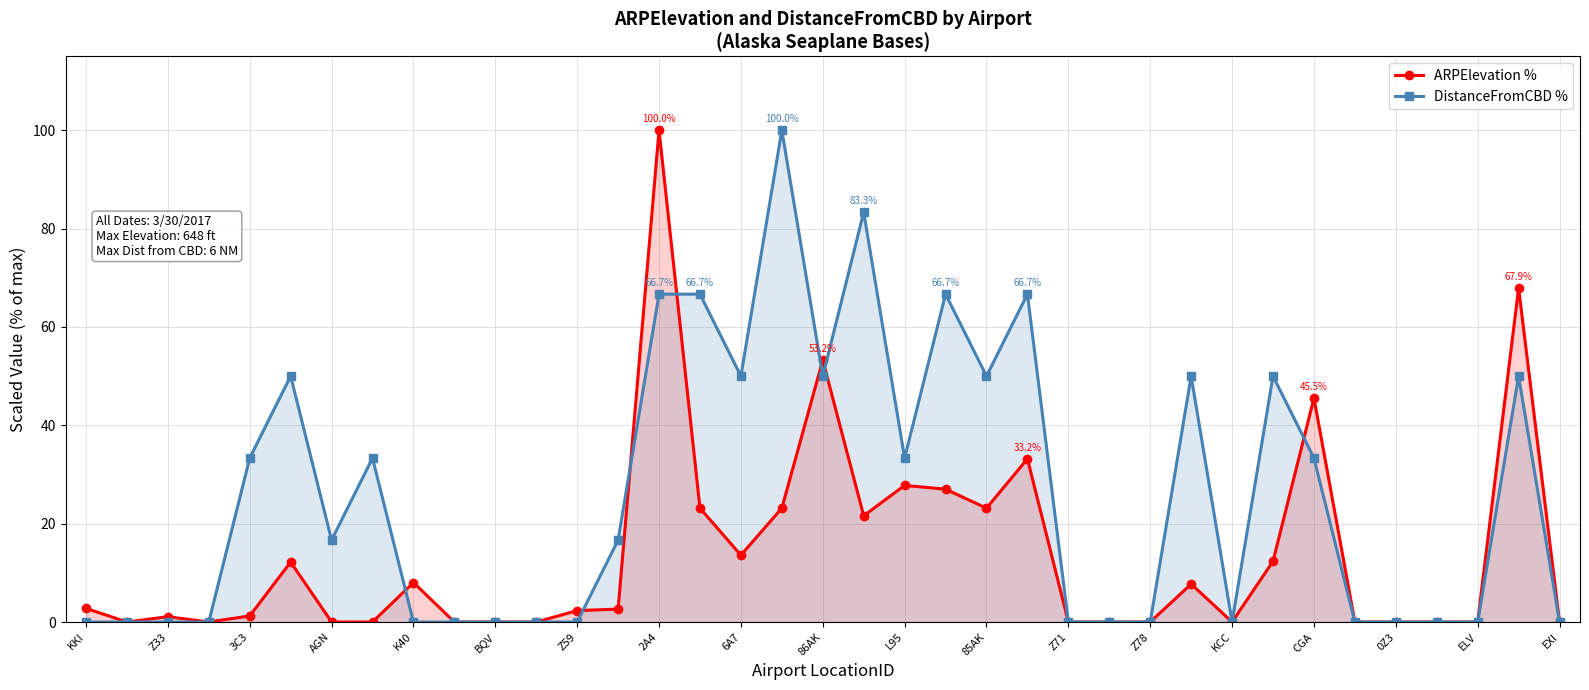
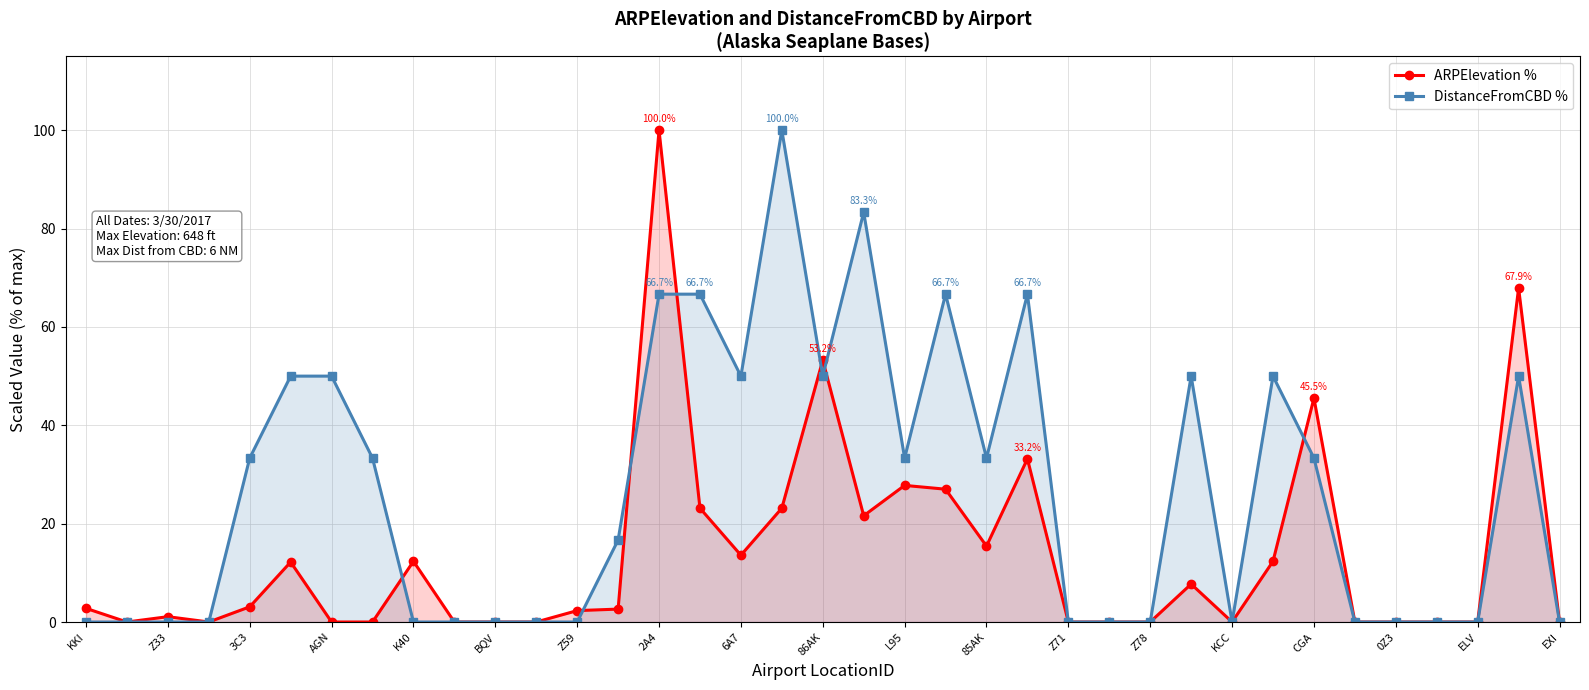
  {
    "ARPElevation %": {
      "KKI": 3,
      "Z33": 1,
-     "3C3": 1,
+     "3C3": 3,
      "AGN": 0,
-     "K40": 8,
+     "K40": 12,
      "Z59": 2,
      "6A7": 14,
      "L95": 28,
-     "85AK": 23
+     "85AK": 15
    },
    "DistanceFromCBD %": {
      "KKI": 0,
      "Z33": 0,
      "3C3": 33,
-     "AGN": 17,
+     "AGN": 50,
      "K40": 0,
      "Z59": 0,
      "6A7": 50,
      "86AK": 50,
      "L95": 33,
-     "85AK": 50,
+     "85AK": 33,
      "CGA": 33
    }
  }
